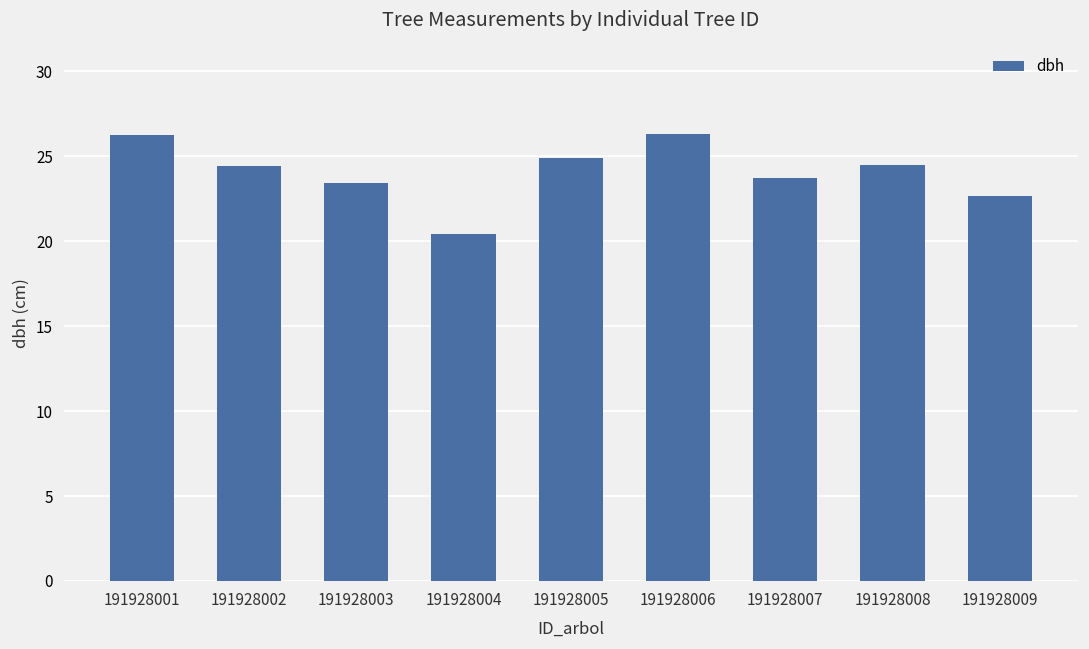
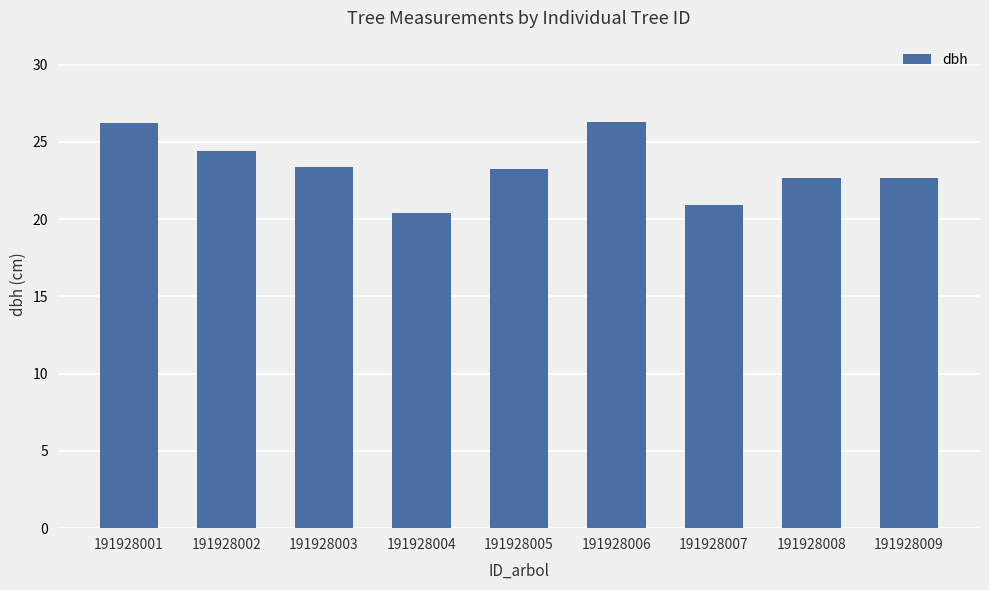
  {
    "191928001": 26.2,
    "191928002": 24.4,
    "191928003": 23.4,
    "191928004": 20.4,
-   "191928005": 24.9,
+   "191928005": 23.3,
    "191928006": 26.3,
-   "191928007": 23.7,
-   "191928008": 24.5,
+   "191928007": 20.9,
+   "191928008": 22.7,
    "191928009": 22.7
  }
